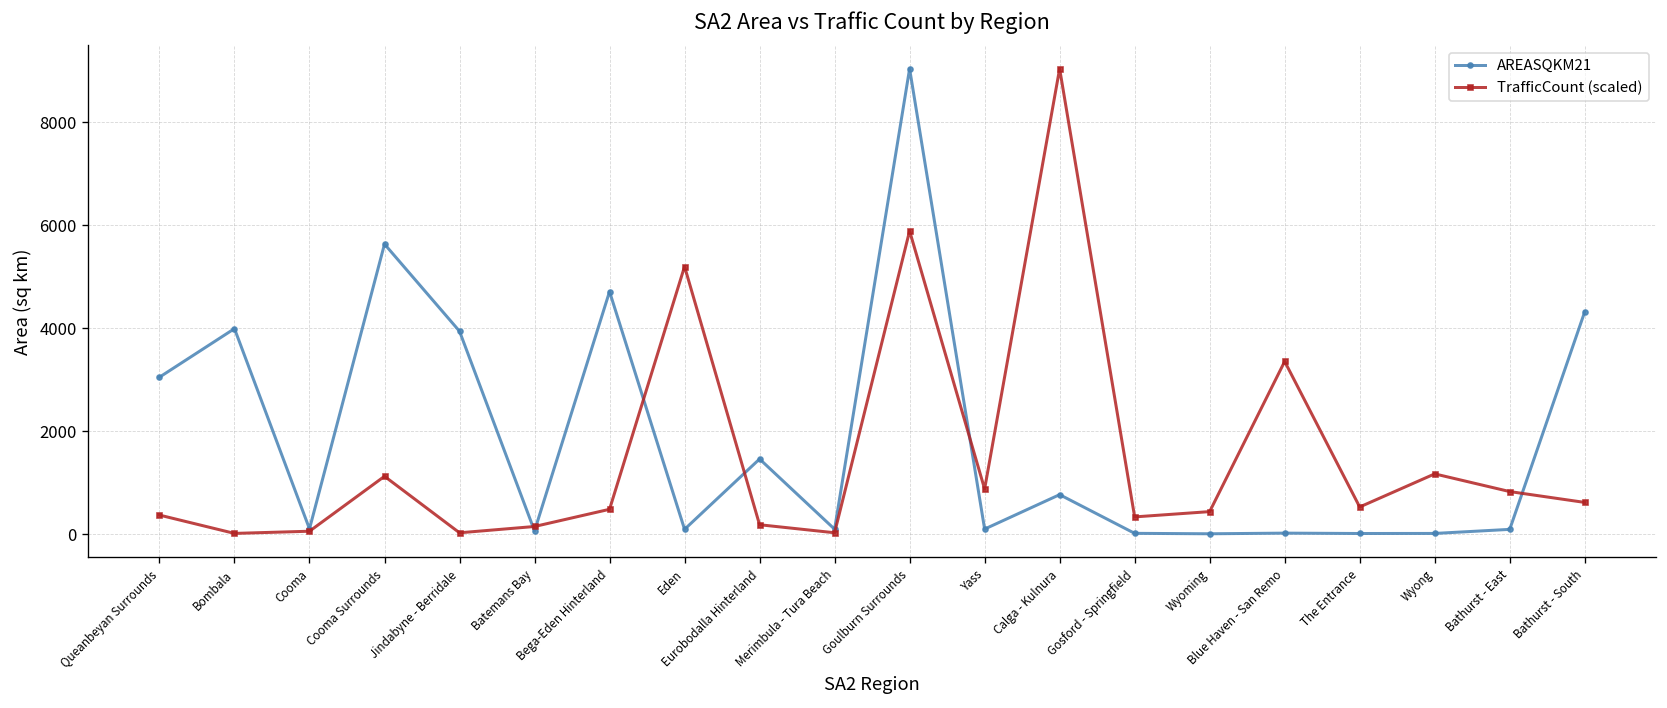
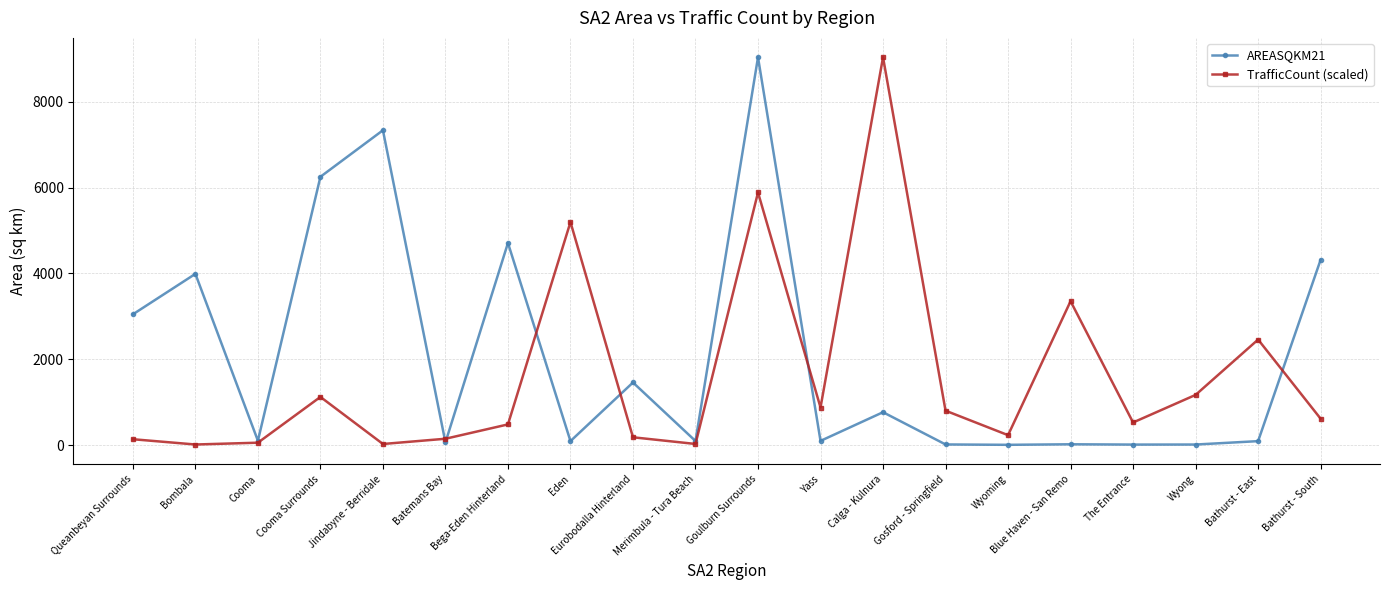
  {
    "AREASQKM21": {
      "Queanbeyan Surrounds": 3000,
      "Bombala": 4000,
-     "Cooma Surrounds": 5600,
-     "Jindabyne - Berridale": 3900,
+     "Cooma Surrounds": 6300,
+     "Jindabyne - Berridale": 7300,
      "Batemans Bay": 100,
      "Bega-Eden Hinterland": 4700,
      "Eden": 100,
      "Eurobodalla Hinterland": 1500,
      "Merimbula - Tura Beach": 100,
      "Goulburn Surrounds": 9000,
      "Yass": 100,
      "Calga - Kulnura": 800,
      "Gosford - Springfield": 0,
      "Wyoming": 0,
      "Blue Haven - San Remo": 0,
      "The Entrance": 0,
      "Wyong": 0,
      "Bathurst - East": 100,
      "Bathurst - South": 4300
    },
    "TrafficCount (scaled)": {
-     "Queanbeyan Surrounds": 400,
+     "Queanbeyan Surrounds": 100,
      "Bombala": 0,
      "Cooma Surrounds": 1100,
      "Jindabyne - Berridale": 0,
      "Batemans Bay": 100,
      "Bega-Eden Hinterland": 500,
      "Eden": 5200,
      "Eurobodalla Hinterland": 200,
      "Merimbula - Tura Beach": 0,
      "Goulburn Surrounds": 5900,
      "Yass": 900,
      "Calga - Kulnura": 9000,
-     "Gosford - Springfield": 300,
-     "Wyoming": 400,
+     "Gosford - Springfield": 800,
+     "Wyoming": 200,
      "Blue Haven - San Remo": 3400,
      "The Entrance": 500,
      "Wyong": 1200,
-     "Bathurst - East": 800,
+     "Bathurst - East": 2500,
      "Bathurst - South": 600
    }
  }
